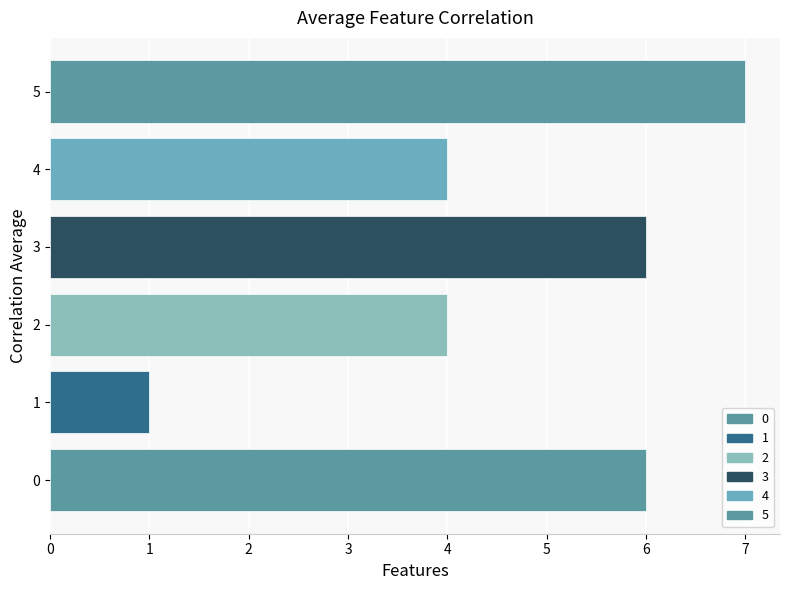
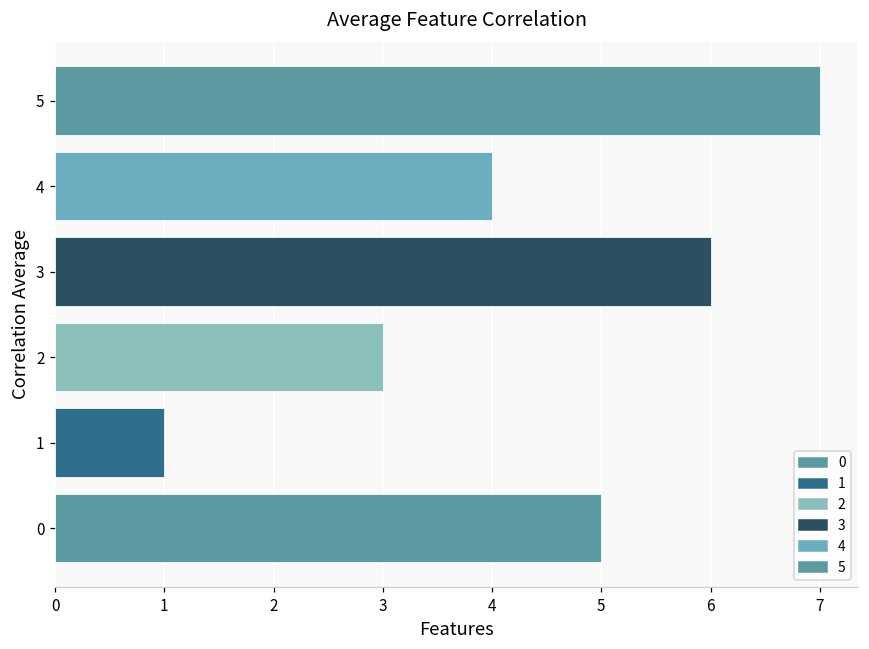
  {
    "5": 7,
    "4": 4,
    "3": 6,
-   "2": 4,
+   "2": 3,
    "1": 1,
-   "0": 6
+   "0": 5
  }
